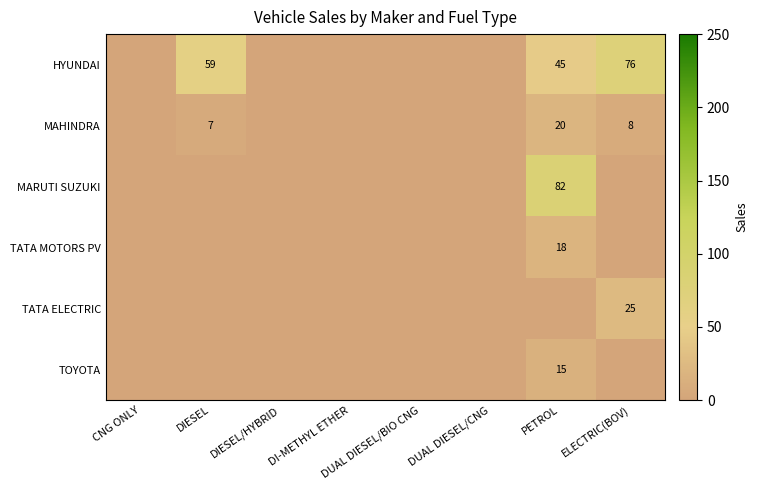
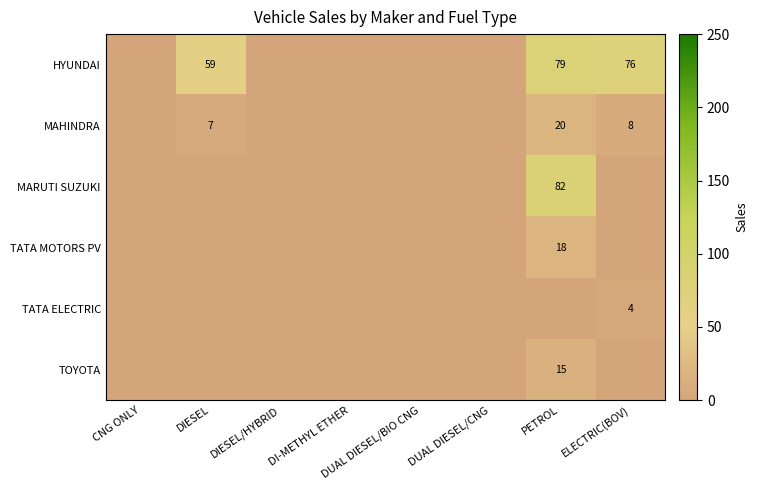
  {
    "HYUNDAI": {
      "DIESEL": 59,
-     "PETROL": 45,
+     "PETROL": 79,
      "ELECTRIC(BOV)": 76
    },
    "MAHINDRA": {
      "DIESEL": 7,
      "PETROL": 20,
      "ELECTRIC(BOV)": 8
    },
    "MARUTI SUZUKI": {
      "PETROL": 82
    },
    "TATA MOTORS PV": {
      "PETROL": 18
    },
    "TATA ELECTRIC": {
-     "ELECTRIC(BOV)": 25
+     "ELECTRIC(BOV)": 4
    },
    "TOYOTA": {
      "PETROL": 15
    }
  }
